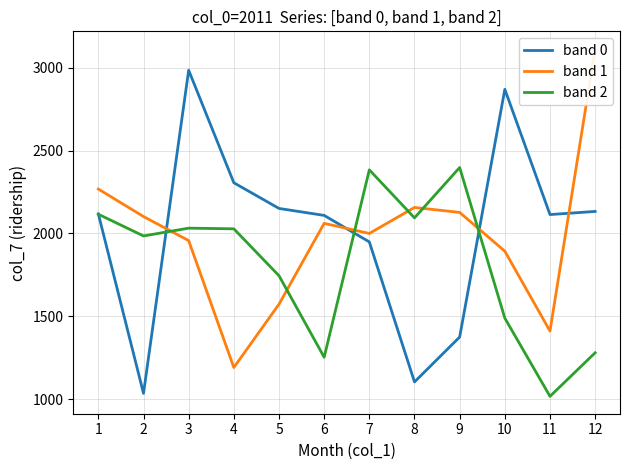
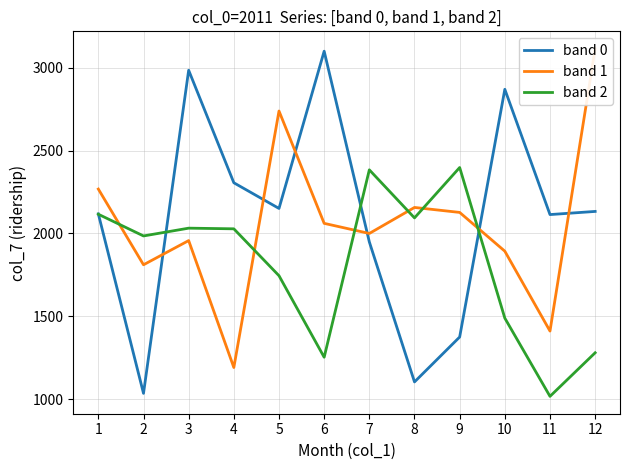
  {
    "band 0": {
      "2": 1040,
      "3": 2990,
      "4": 2310,
      "5": 2150,
-     "6": 2110,
+     "6": 3100,
      "7": 1950,
      "8": 1100,
      "9": 1380,
      "10": 2870,
      "11": 2110,
      "12": 2130
    },
    "band 1": {
      "1": 2270,
-     "2": 2100,
+     "2": 1810,
      "3": 1960,
      "4": 1190,
-     "5": 1570,
+     "5": 2740,
      "6": 2060,
      "7": 2000,
      "8": 2160,
      "9": 2130,
      "10": 1890,
      "11": 1410
    },
    "band 2": {
      "2": 1990,
      "3": 2030,
      "4": 2030,
      "5": 1750,
      "6": 1250,
      "7": 2380,
      "8": 2090,
      "9": 2400,
      "10": 1490,
      "11": 1020,
      "12": 1280
    }
  }
